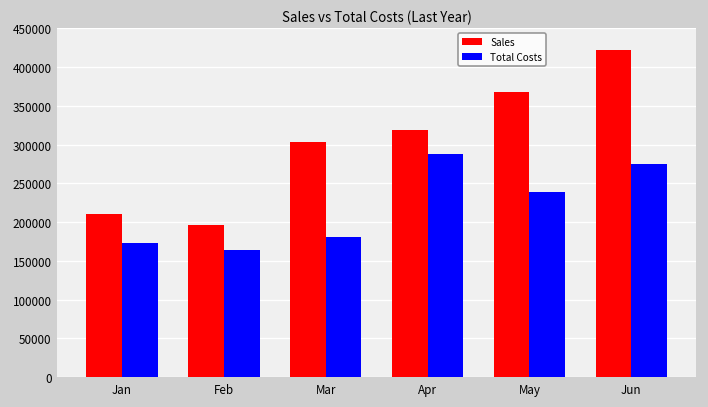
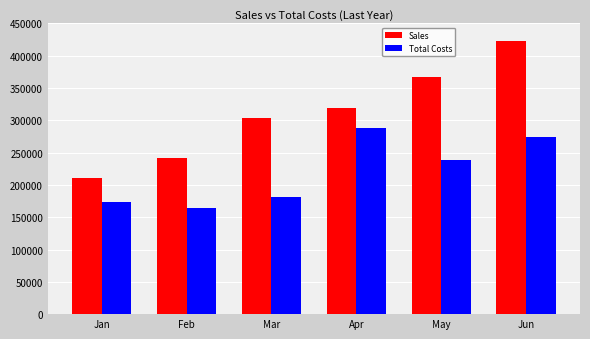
  {
    "Sales": {
      "Jan": 210000,
-     "Feb": 200000,
+     "Feb": 240000,
      "Mar": 300000,
      "Apr": 320000,
      "May": 370000,
      "Jun": 420000
    },
    "Total Costs": {
      "Jan": 170000,
      "Feb": 160000,
      "Mar": 180000,
      "Apr": 290000,
      "May": 240000,
      "Jun": 270000
    }
  }
